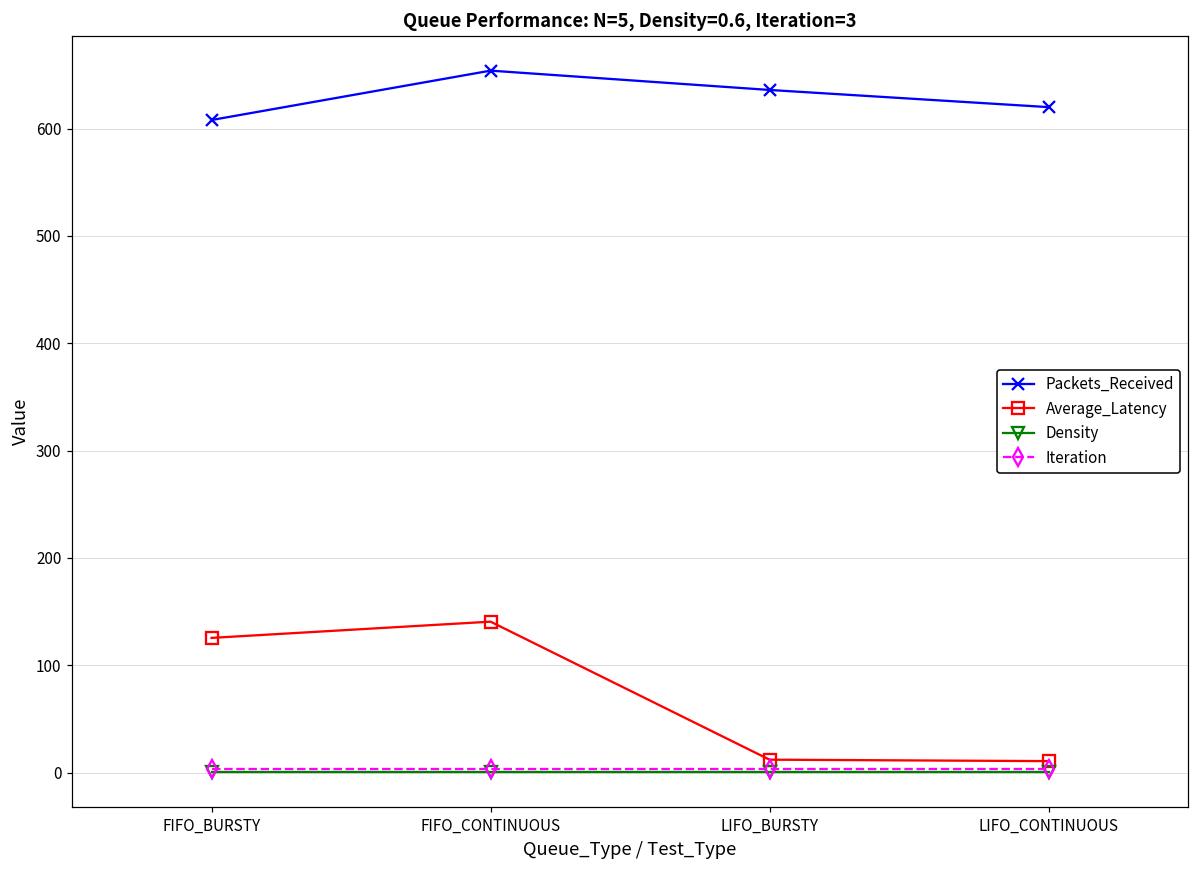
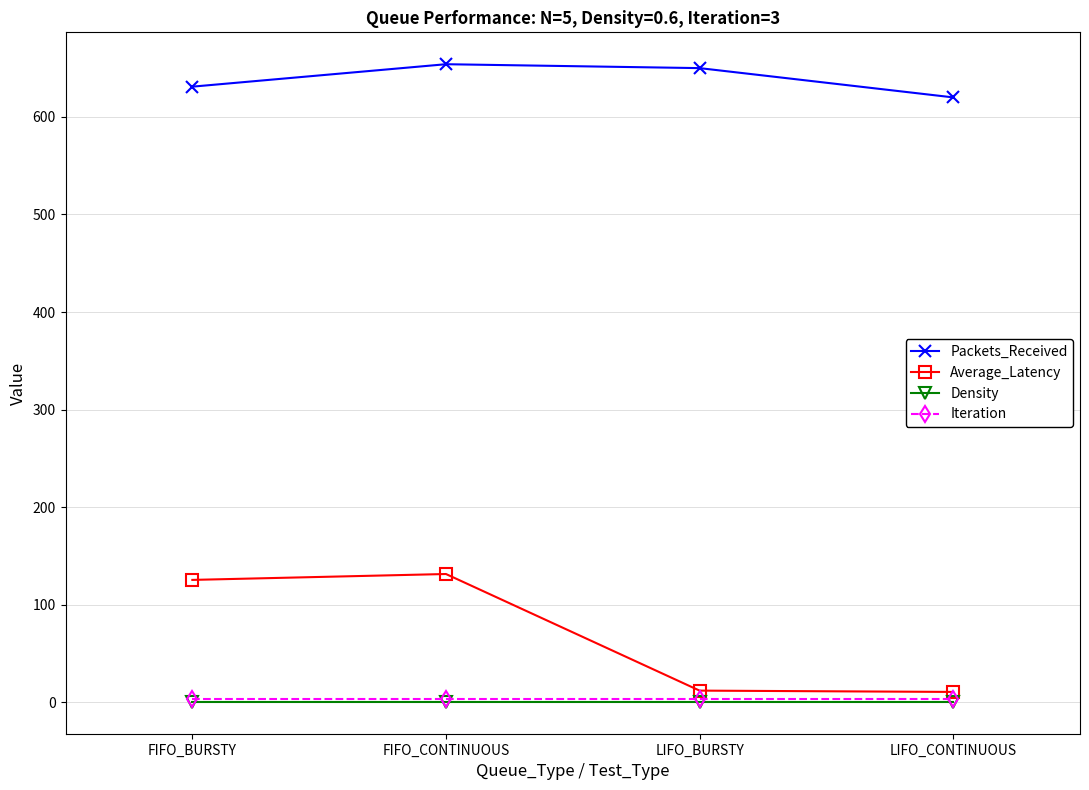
  {
    "Packets_Received": {
-     "FIFO_BURSTY": 610,
+     "FIFO_BURSTY": 630,
      "FIFO_CONTINUOUS": 650,
-     "LIFO_BURSTY": 640,
+     "LIFO_BURSTY": 650,
      "LIFO_CONTINUOUS": 620
    },
    "Average_Latency": {
      "FIFO_BURSTY": 130,
-     "FIFO_CONTINUOUS": 140,
+     "FIFO_CONTINUOUS": 130,
      "LIFO_BURSTY": 10,
      "LIFO_CONTINUOUS": 10
    }
  }
